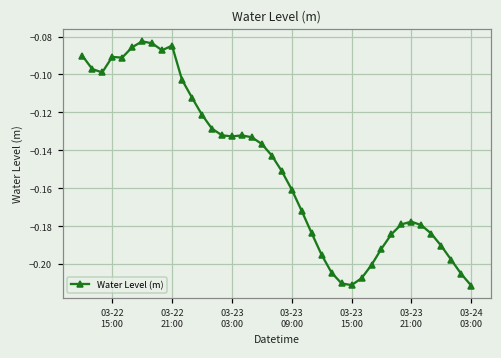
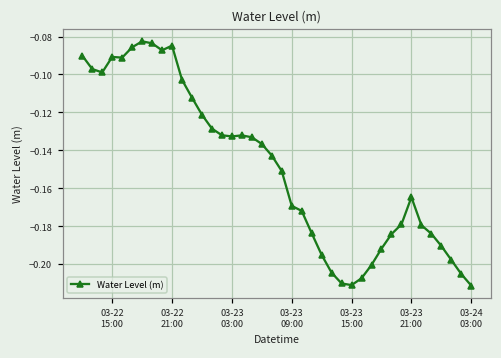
  {
    "03-22 15:00": -0.091,
    "03-22 21:00": -0.085,
    "03-23 03:00": -0.133,
-   "03-23 09:00": -0.161,
+   "03-23 09:00": -0.169,
    "03-23 15:00": -0.211,
-   "03-23 21:00": -0.178,
+   "03-23 21:00": -0.165,
    "03-24 03:00": -0.211
  }
